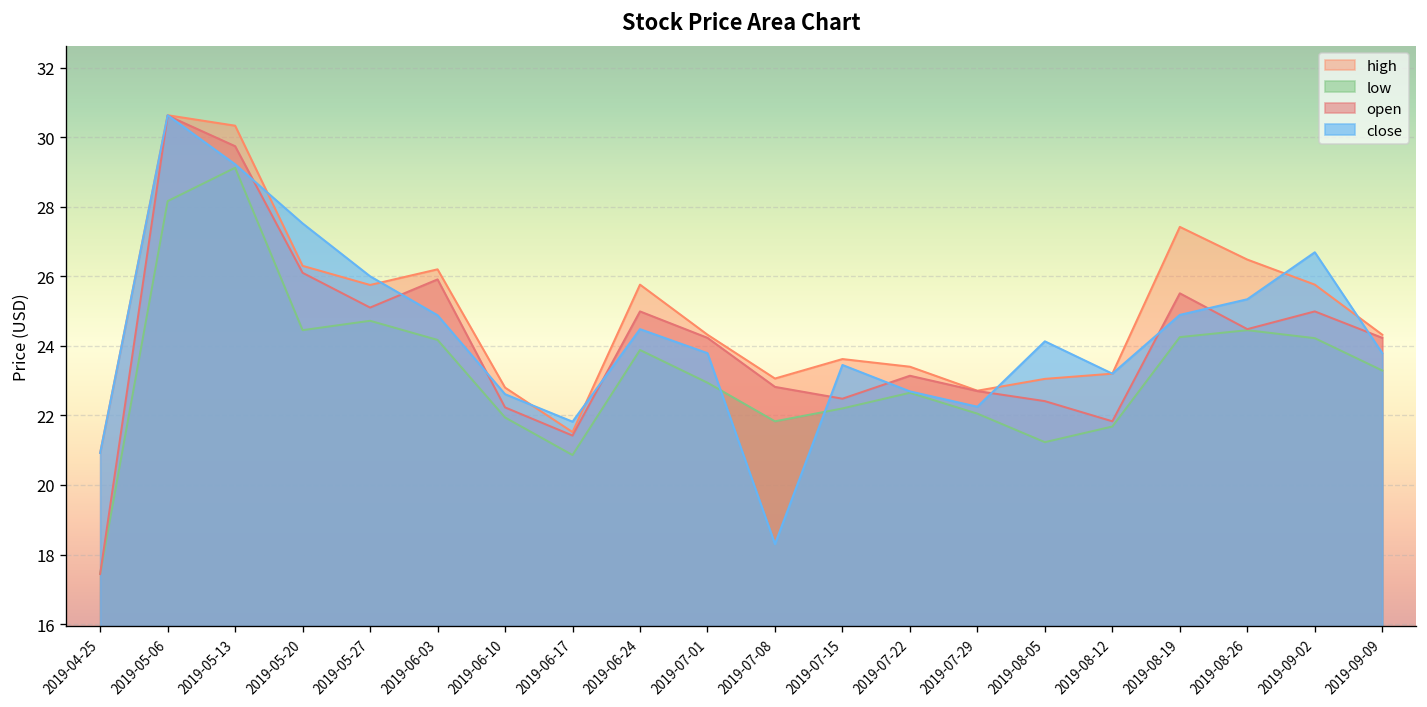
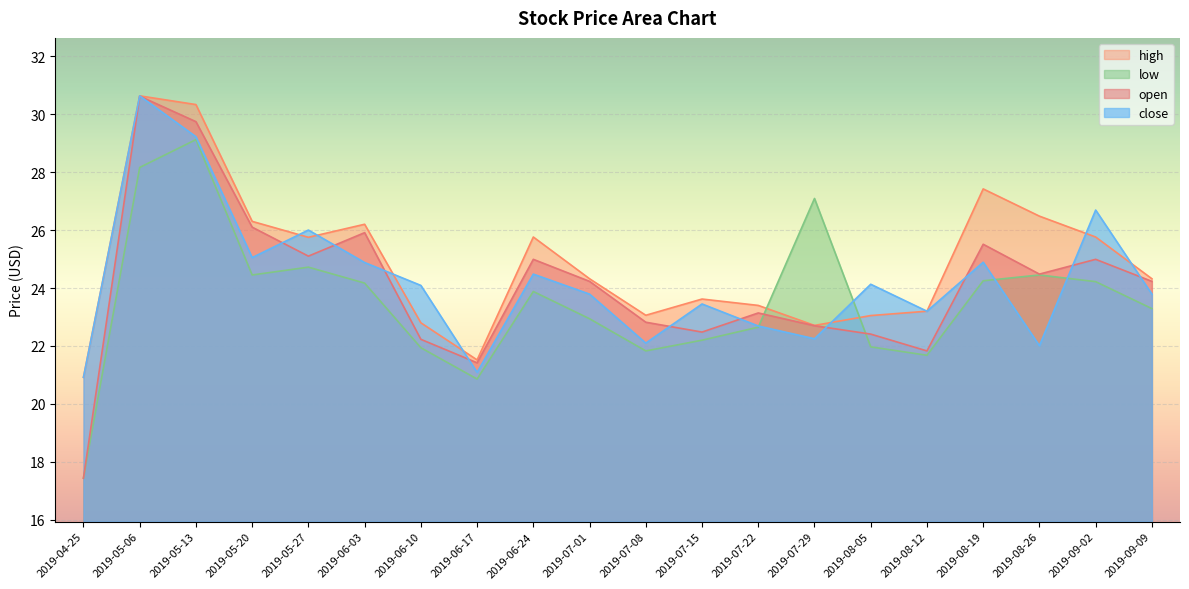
  {
    "low": {
      "2019-05-06": 28.2,
      "2019-05-13": 29.1,
      "2019-05-20": 24.5,
      "2019-05-27": 24.7,
      "2019-06-03": 24.2,
      "2019-06-10": 21.9,
      "2019-06-17": 20.9,
      "2019-06-24": 23.9,
      "2019-07-01": 22.9,
      "2019-07-08": 21.8,
      "2019-07-15": 22.2,
-     "2019-07-29": 22.1,
-     "2019-08-05": 21.2,
+     "2019-07-29": 27.1,
+     "2019-08-05": 22.0,
      "2019-08-12": 21.7,
      "2019-08-19": 24.3,
      "2019-09-02": 24.2,
      "2019-09-09": 23.3
    },
    "close": {
      "2019-05-13": 29.2,
-     "2019-05-20": 27.5,
+     "2019-05-20": 25.1,
      "2019-05-27": 26.0,
      "2019-06-03": 24.9,
-     "2019-06-10": 22.6,
-     "2019-06-17": 21.8,
+     "2019-06-10": 24.1,
+     "2019-06-17": 21.1,
      "2019-06-24": 24.5,
      "2019-07-01": 23.8,
-     "2019-07-08": 18.3,
+     "2019-07-08": 22.1,
      "2019-07-15": 23.5,
      "2019-07-29": 22.3,
      "2019-08-05": 24.1,
      "2019-08-19": 24.9,
-     "2019-08-26": 25.3,
+     "2019-08-26": 22.0,
      "2019-09-02": 26.7,
      "2019-09-09": 23.8
    }
  }
